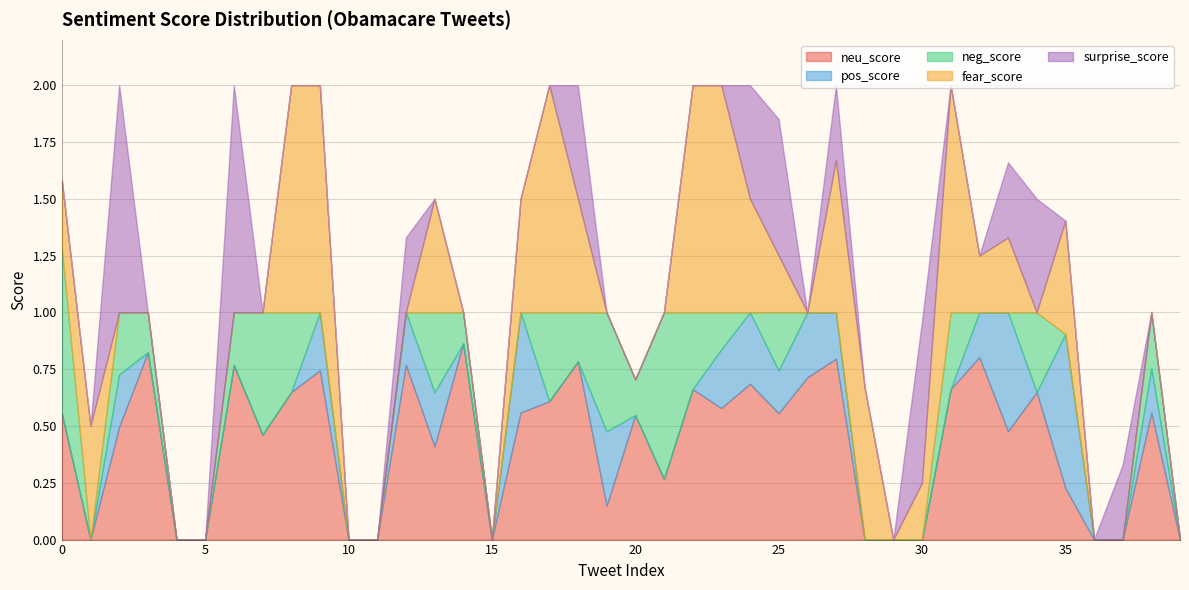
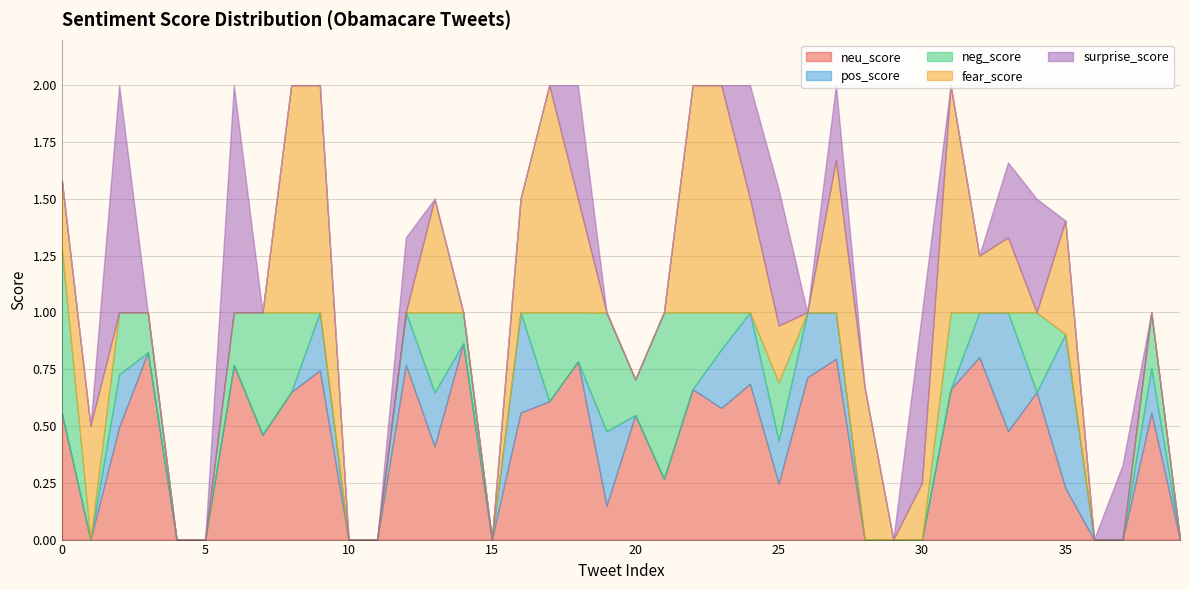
  {
    "neu_score": {
-     "25": 0.56,
+     "25": 0.25,
      "35": 0.23
    },
    "pos_score": {
      "25": 0.19
    },
    "neg_score": {
      "0": 0.73,
      "25": 0.26
    },
    "fear_score": {
      "25": 0.25,
      "30": 0.25
    },
    "surprise_score": {
      "25": 0.60,
-     "30": 0.71
+     "30": 0.75
    }
  }
